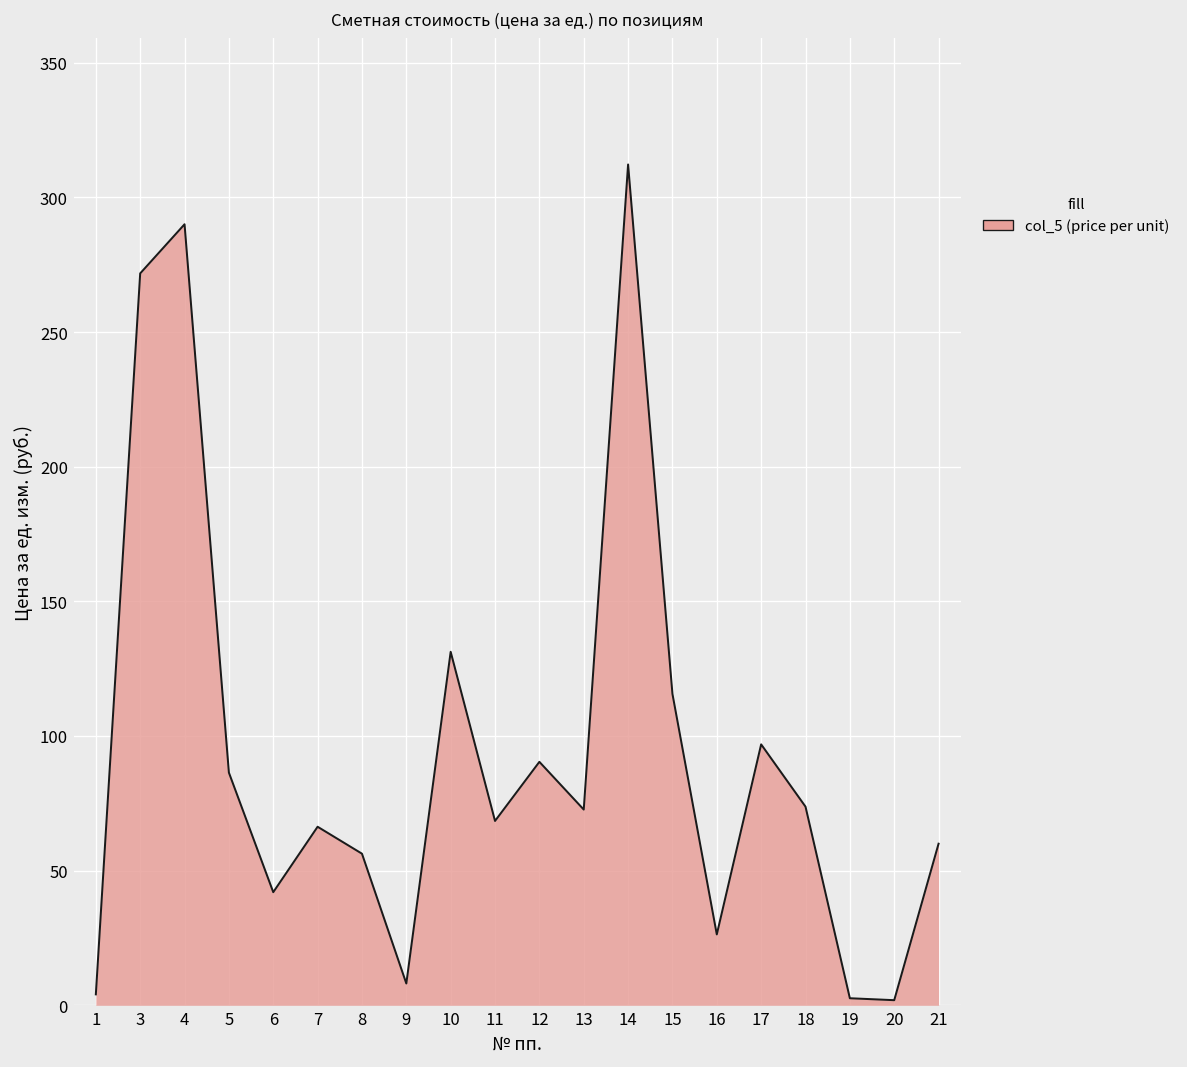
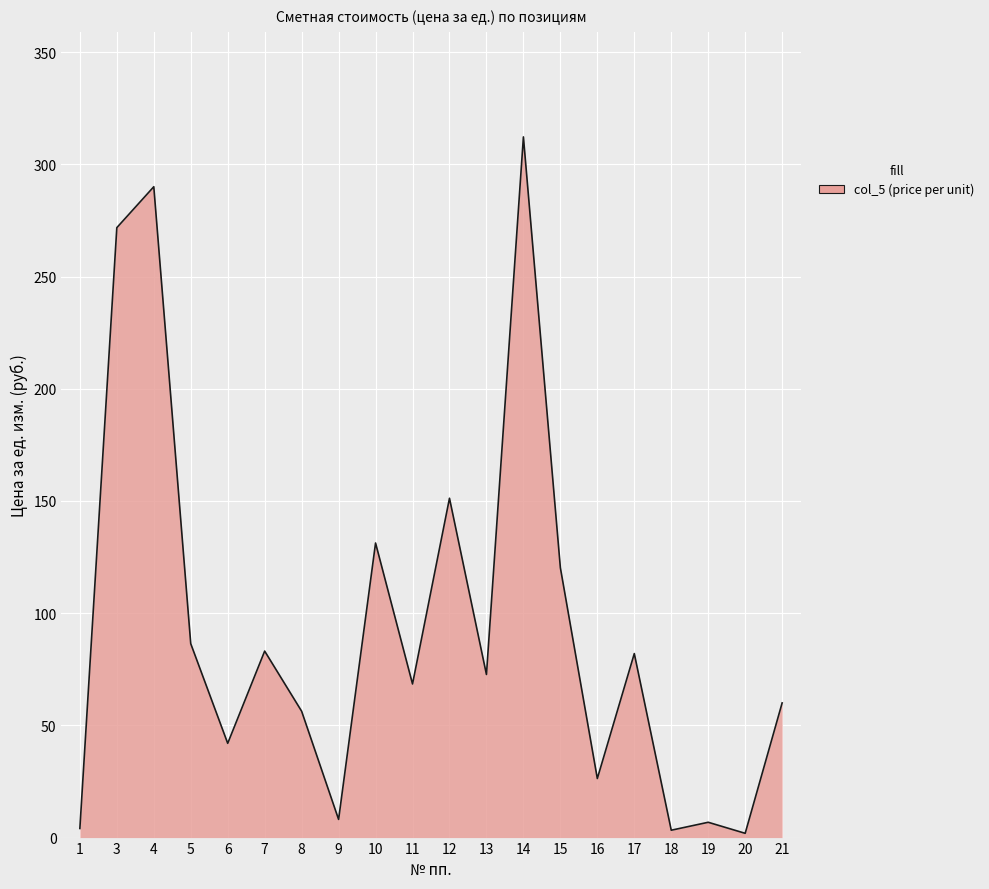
  {
    "1": 4,
    "3": 272,
    "4": 290,
    "5": 86,
    "6": 42,
-   "7": 66,
+   "7": 83,
    "8": 56,
    "9": 8,
    "10": 131,
    "11": 68,
-   "12": 90,
+   "12": 151,
    "13": 73,
    "14": 312,
-   "15": 116,
+   "15": 120,
    "16": 26,
-   "17": 97,
-   "18": 74,
-   "19": 3,
+   "17": 82,
+   "18": 3,
+   "19": 7,
    "20": 2,
    "21": 60
  }
